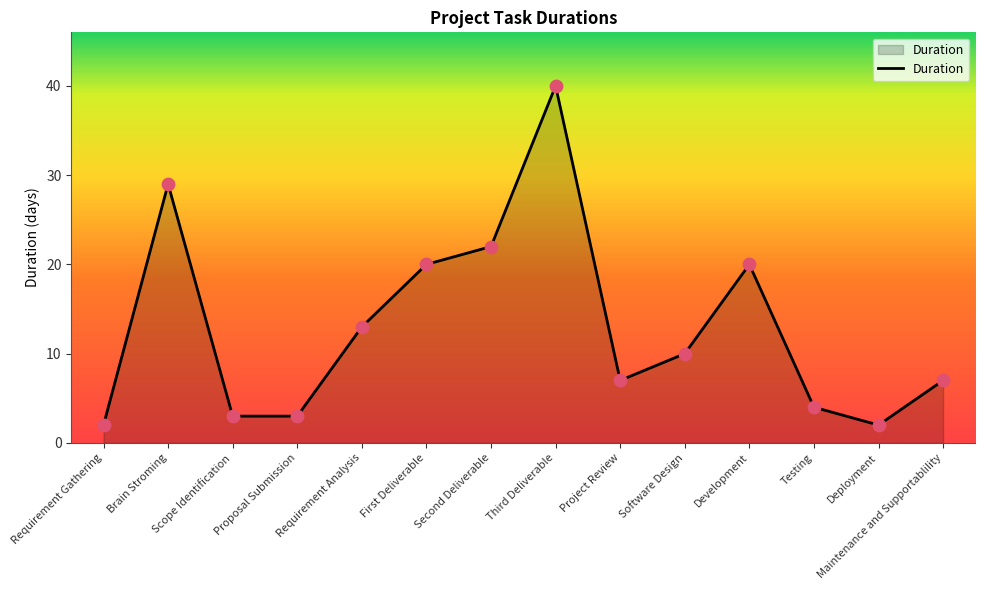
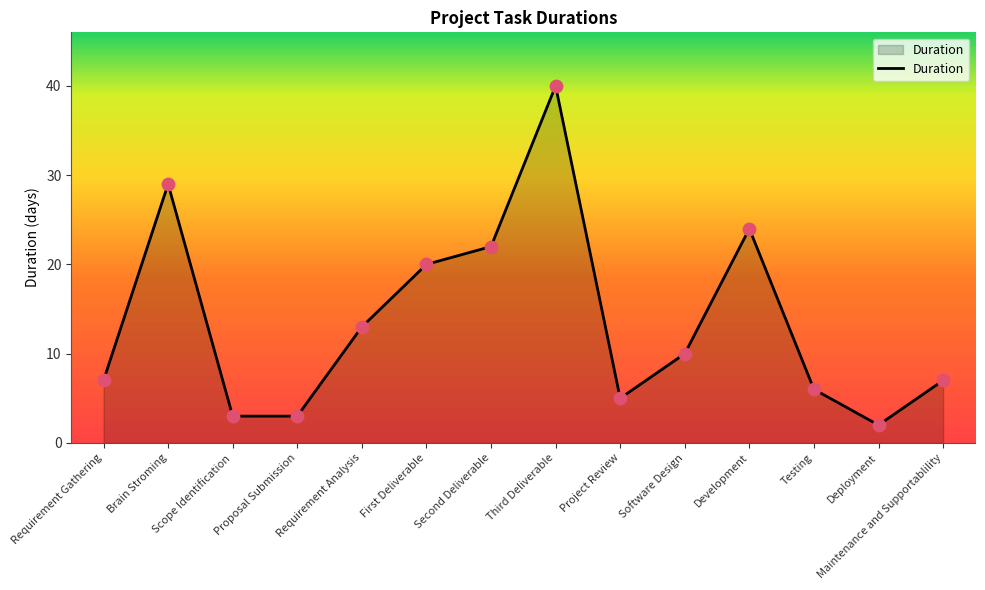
  {
-   "Requirement Gathering": 2,
+   "Requirement Gathering": 7,
    "Brain Stroming": 29,
    "Scope Identification": 3,
    "Proposal Submission": 3,
    "Requirement Analysis": 13,
    "First Deliverable": 20,
    "Second Deliverable": 22,
    "Third Deliverable": 40,
-   "Project Review": 7,
+   "Project Review": 5,
    "Software Design": 10,
-   "Development": 20,
-   "Testing": 4,
+   "Development": 24,
+   "Testing": 6,
    "Deployment": 2,
    "Maintenance and Supportablility": 7
  }
